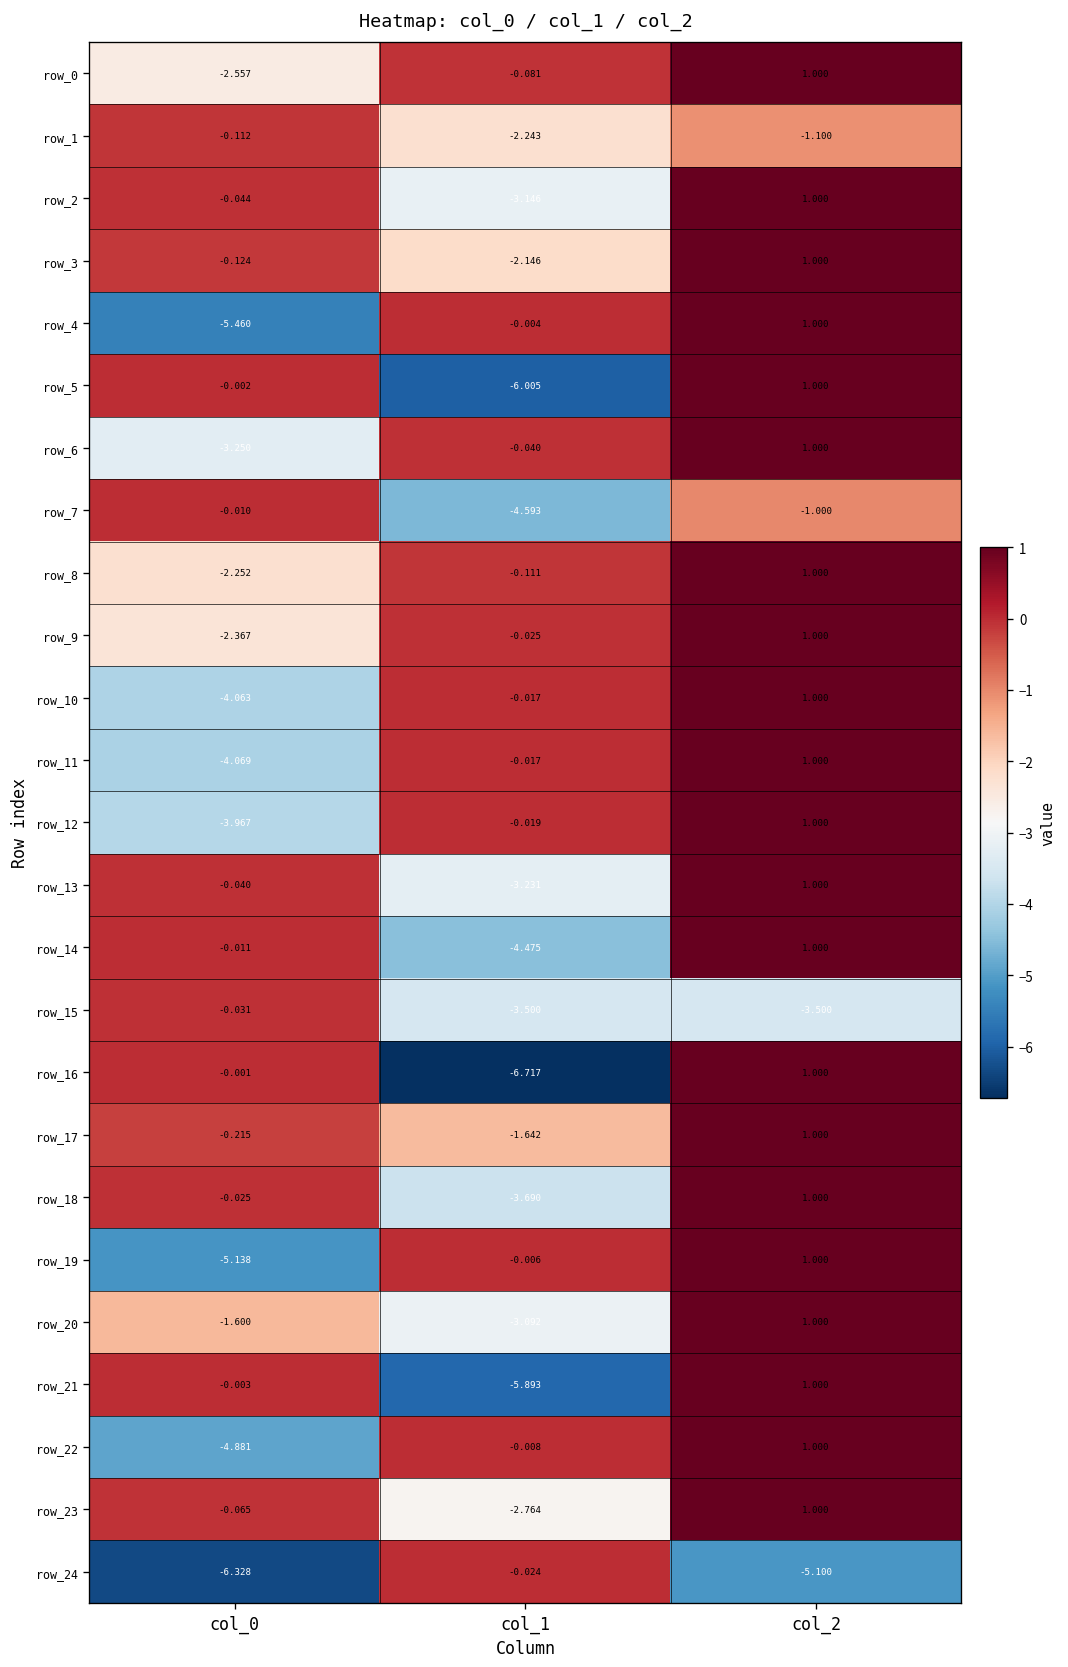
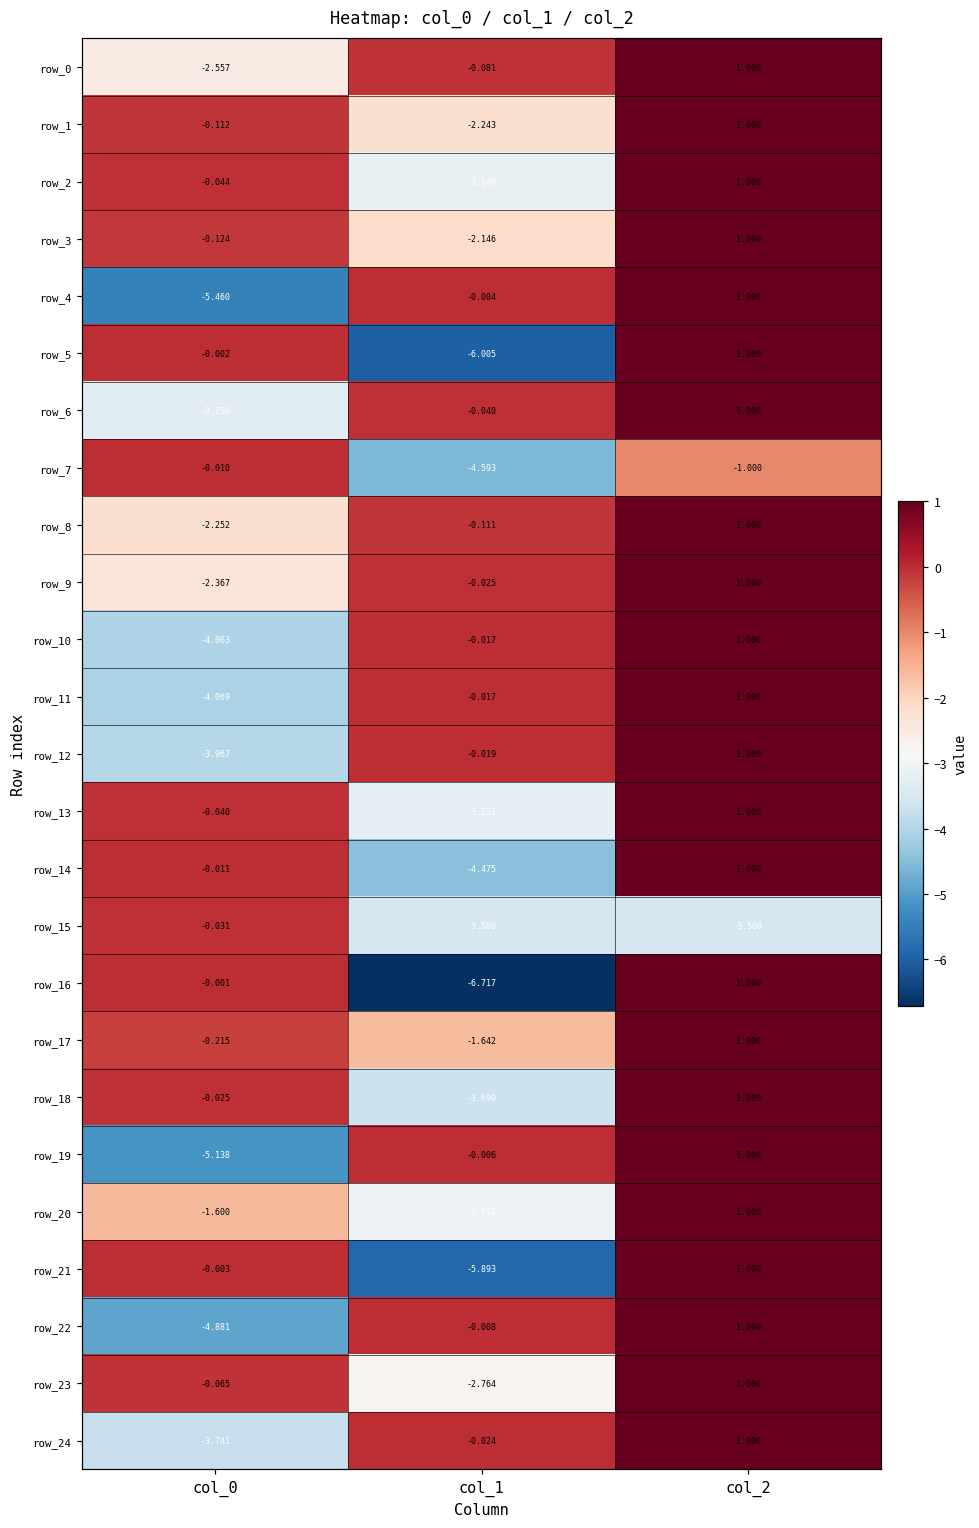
  {
    "row_0": {
      "col_0": -2.557,
      "col_1": -0.081,
      "col_2": 1.000
    },
    "row_1": {
      "col_0": -0.112,
      "col_1": -2.243,
-     "col_2": -1.100
+     "col_2": 1.000
    },
    "row_2": {
      "col_0": -0.044,
      "col_2": 1.000
    },
    "row_3": {
      "col_0": -0.124,
      "col_1": -2.146,
      "col_2": 1.000
    },
    "row_4": {
      "col_0": -5.460,
      "col_1": -0.004,
      "col_2": 1.000
    },
    "row_5": {
      "col_0": -0.002,
      "col_1": -6.005,
      "col_2": 1.000
    },
    "row_6": {
      "col_1": -0.040,
      "col_2": 1.000
    },
    "row_7": {
      "col_0": -0.010,
      "col_1": -4.593,
      "col_2": -1.000
    },
    "row_8": {
      "col_0": -2.252,
      "col_1": -0.111,
      "col_2": 1.000
    },
    "row_9": {
      "col_0": -2.367,
      "col_1": -0.025,
      "col_2": 1.000
    },
    "row_10": {
      "col_0": -4.063,
      "col_1": -0.017,
      "col_2": 1.000
    },
    "row_11": {
      "col_0": -4.069,
      "col_1": -0.017,
      "col_2": 1.000
    },
    "row_12": {
      "col_0": -3.967,
      "col_1": -0.019,
      "col_2": 1.000
    },
    "row_13": {
      "col_0": -0.040,
      "col_2": 1.000
    },
    "row_14": {
      "col_0": -0.011,
      "col_1": -4.475,
      "col_2": 1.000
    },
    "row_15": {
      "col_0": -0.031
    },
    "row_16": {
      "col_0": -0.001,
      "col_1": -6.717,
      "col_2": 1.000
    },
    "row_17": {
      "col_0": -0.215,
      "col_1": -1.642,
      "col_2": 1.000
    },
    "row_18": {
      "col_0": -0.025,
      "col_1": -3.690,
      "col_2": 1.000
    },
    "row_19": {
      "col_0": -5.138,
      "col_1": -0.006,
      "col_2": 1.000
    },
    "row_20": {
      "col_0": -1.600,
      "col_2": 1.000
    },
    "row_21": {
      "col_0": -0.003,
      "col_1": -5.893,
      "col_2": 1.000
    },
    "row_22": {
      "col_0": -4.881,
      "col_1": -0.008,
      "col_2": 1.000
    },
    "row_23": {
      "col_0": -0.065,
      "col_1": -2.764,
      "col_2": 1.000
    },
    "row_24": {
-     "col_0": -6.328,
+     "col_0": -3.741,
      "col_1": -0.024,
-     "col_2": -5.100
+     "col_2": 1.000
    }
  }
